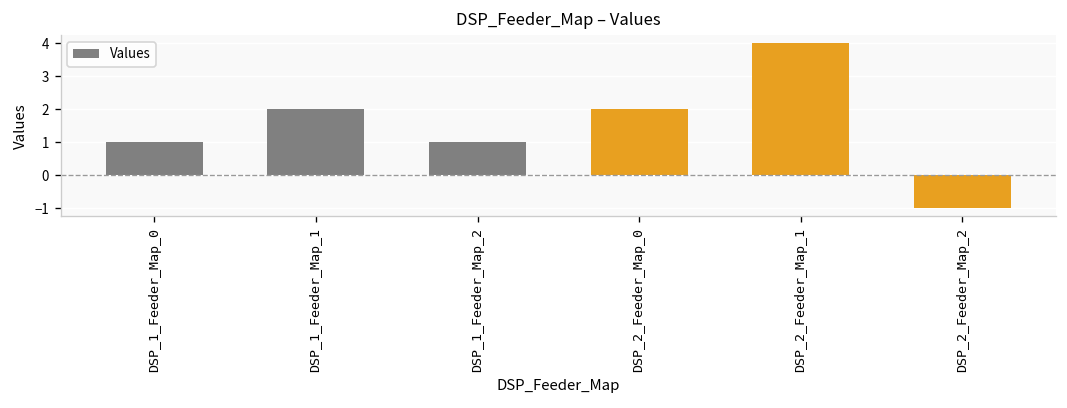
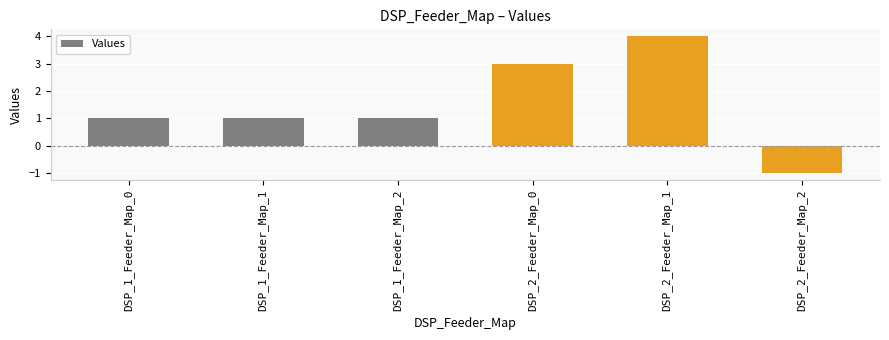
  {
    "DSP_1_Feeder_Map_0": 1,
-   "DSP_1_Feeder_Map_1": 2,
+   "DSP_1_Feeder_Map_1": 1,
    "DSP_1_Feeder_Map_2": 1,
-   "DSP_2_Feeder_Map_0": 2,
+   "DSP_2_Feeder_Map_0": 3,
    "DSP_2_Feeder_Map_1": 4,
    "DSP_2_Feeder_Map_2": -1
  }
